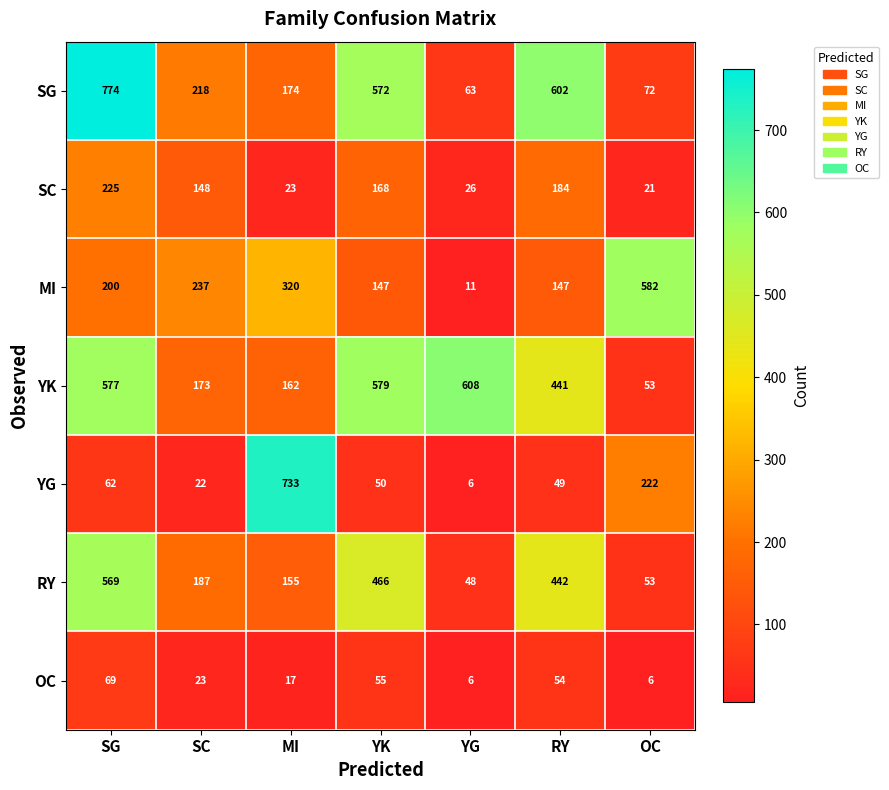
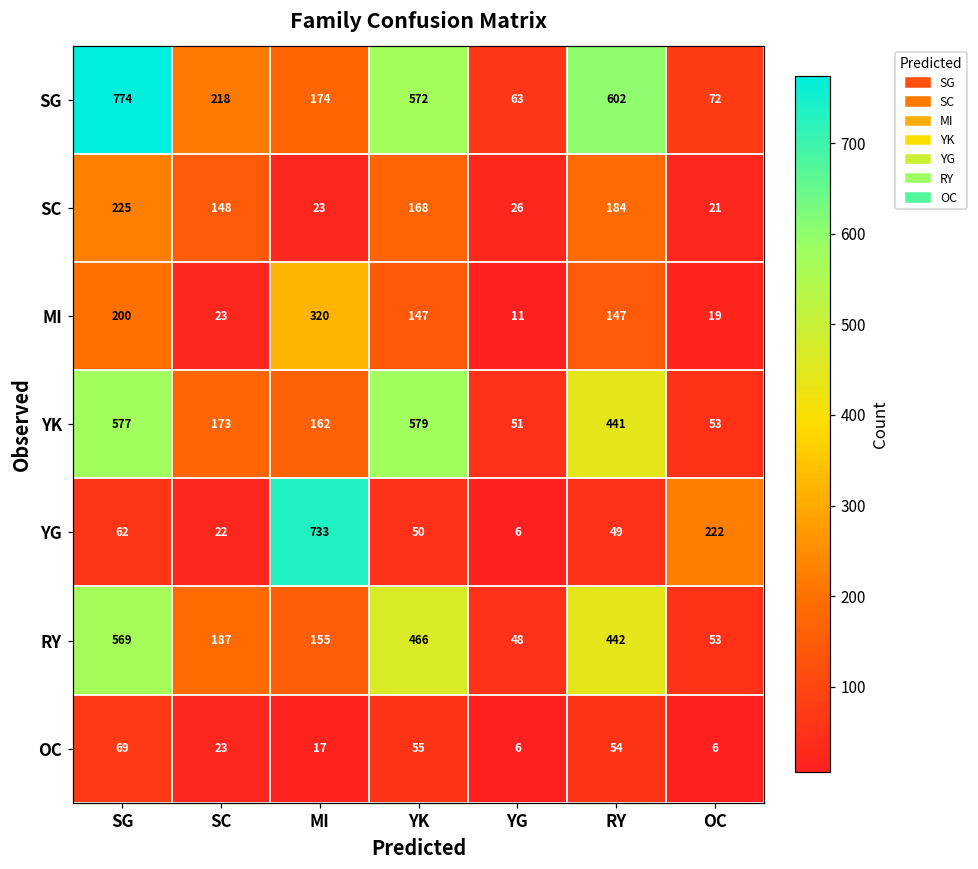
  {
    "SG": {
      "SG": 774,
      "SC": 218,
      "MI": 174,
      "YK": 572,
      "YG": 63,
      "RY": 602,
      "OC": 72
    },
    "SC": {
      "SG": 225,
      "SC": 148,
      "MI": 23,
      "YK": 168,
      "YG": 26,
      "RY": 184,
      "OC": 21
    },
    "MI": {
      "SG": 200,
-     "SC": 237,
+     "SC": 23,
      "MI": 320,
      "YK": 147,
      "YG": 11,
      "RY": 147,
-     "OC": 582
+     "OC": 19
    },
    "YK": {
      "SG": 577,
      "SC": 173,
      "MI": 162,
      "YK": 579,
-     "YG": 608,
+     "YG": 51,
      "RY": 441,
      "OC": 53
    },
    "YG": {
      "SG": 62,
      "SC": 22,
      "MI": 733,
      "YK": 50,
      "YG": 6,
      "RY": 49,
      "OC": 222
    },
    "RY": {
      "SG": 569,
      "SC": 187,
      "MI": 155,
      "YK": 466,
      "YG": 48,
      "RY": 442,
      "OC": 53
    },
    "OC": {
      "SG": 69,
      "SC": 23,
      "MI": 17,
      "YK": 55,
      "YG": 6,
      "RY": 54,
      "OC": 6
    }
  }
